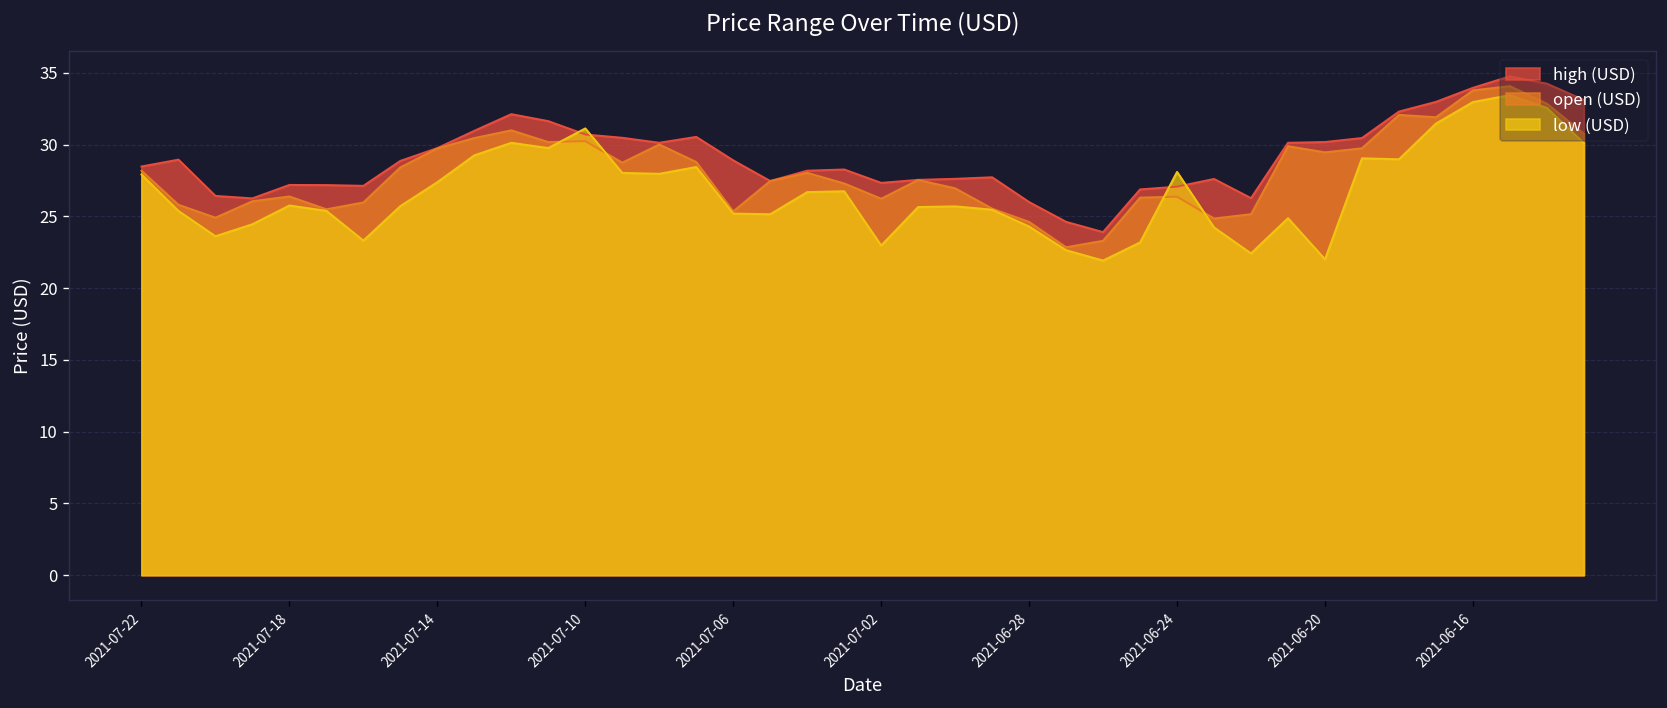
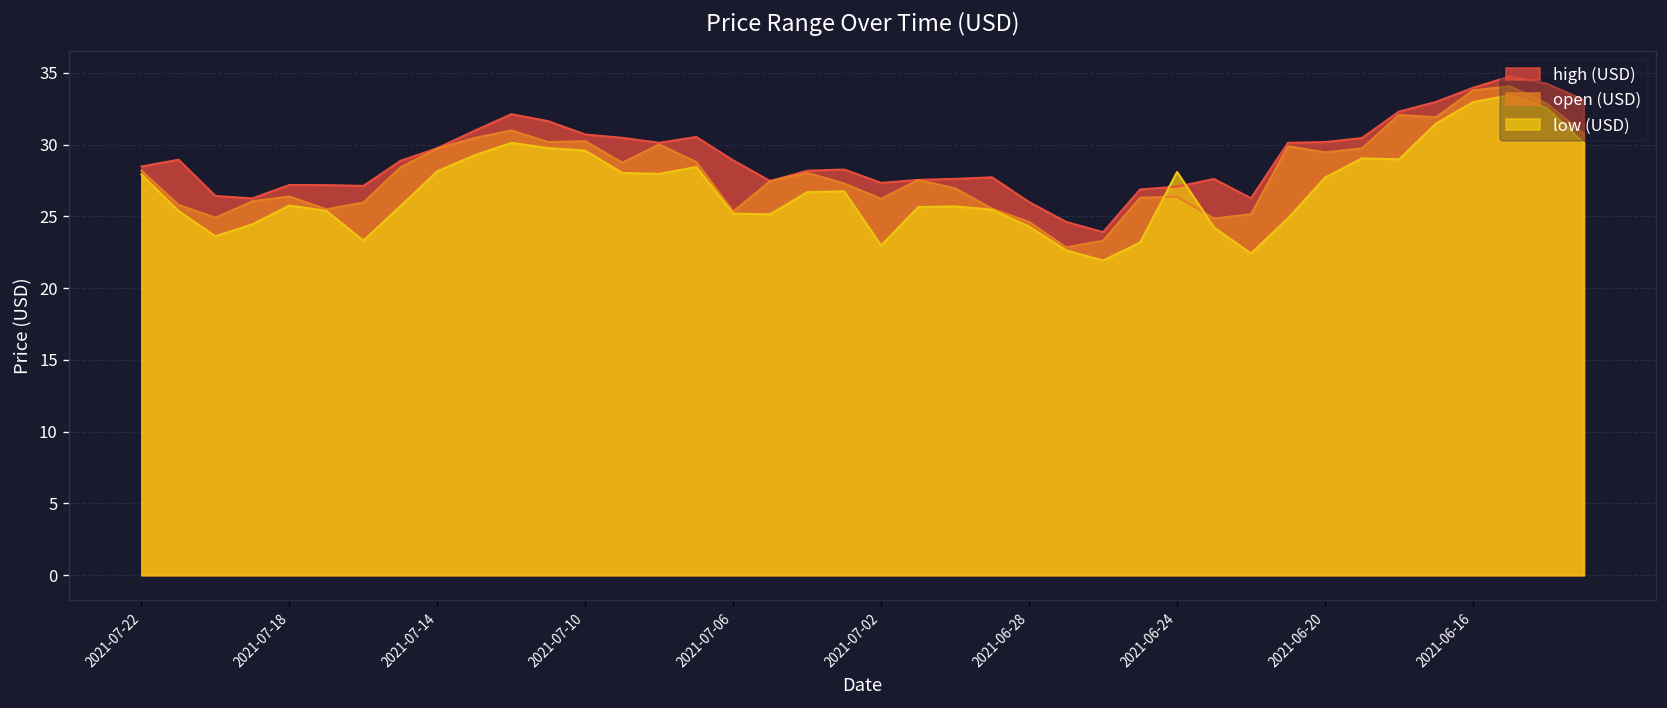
  {
    "low (USD)": {
      "2021-07-22": 27.9,
      "2021-07-18": 25.8,
-     "2021-07-14": 27.4,
-     "2021-07-10": 31.1,
+     "2021-07-14": 28.1,
+     "2021-07-10": 29.6,
      "2021-07-02": 23.0,
      "2021-06-28": 24.3,
      "2021-06-24": 28.1,
-     "2021-06-20": 22.0,
+     "2021-06-20": 27.7,
      "2021-06-16": 33.0
    }
  }
